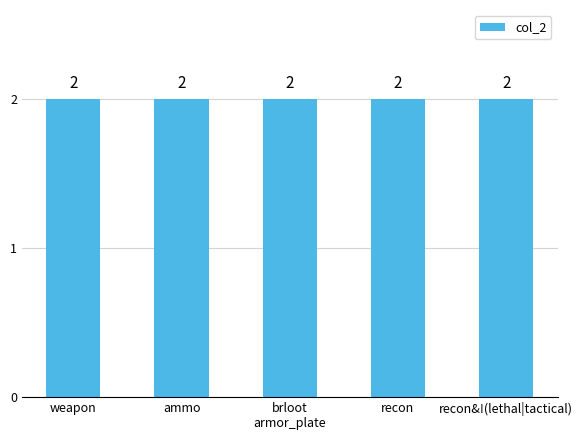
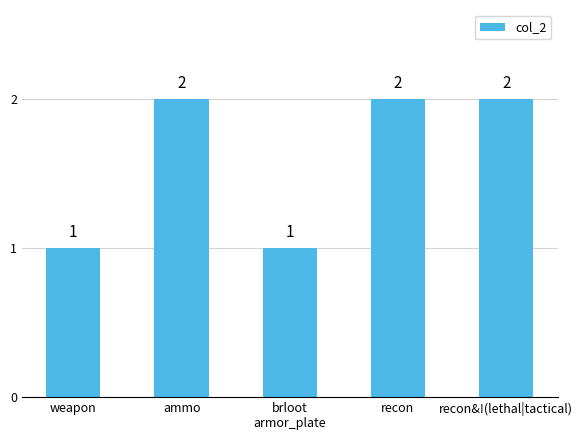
  {
-   "weapon": 2,
+   "weapon": 1,
    "ammo": 2,
-   "brloot armor_plate": 2,
+   "brloot armor_plate": 1,
    "recon": 2,
    "recon&!(lethal|tactical)": 2
  }
